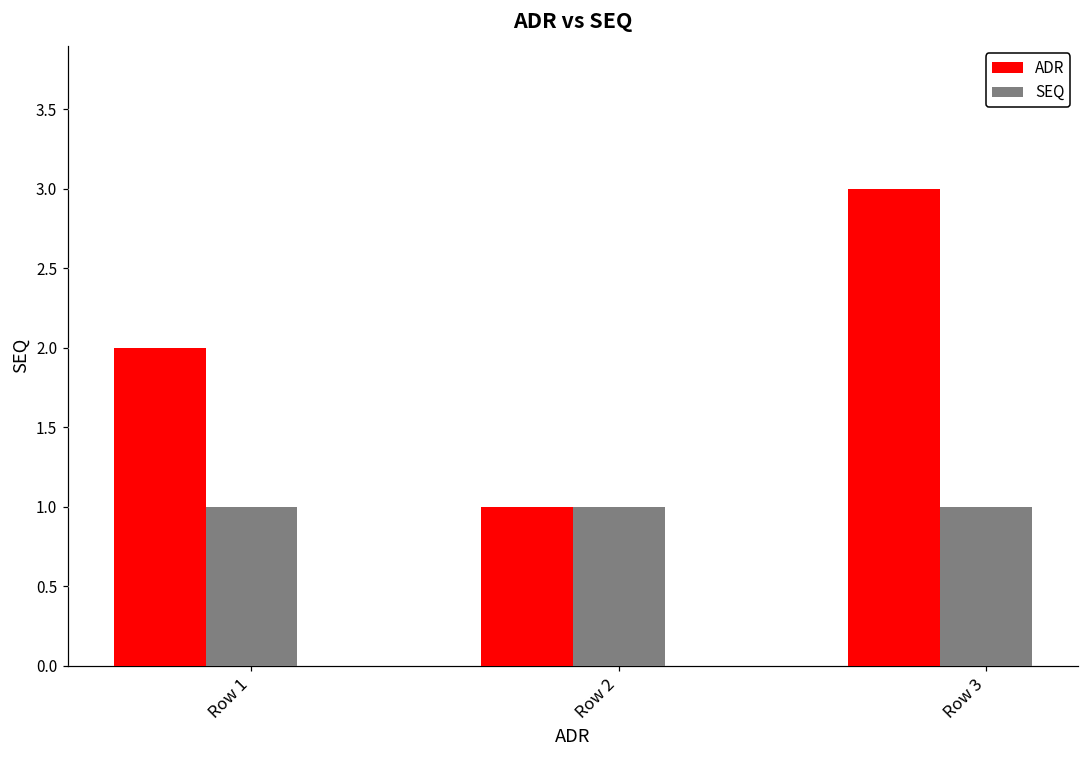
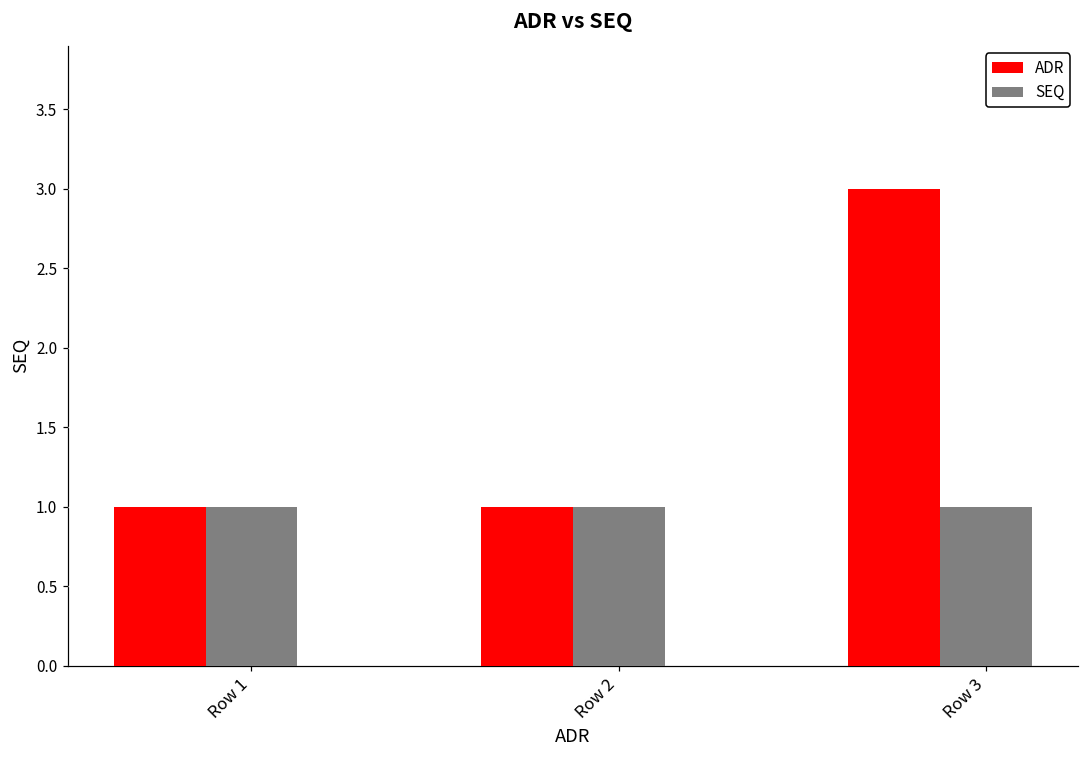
  {
    "ADR": {
-     "Row 1": 2,
+     "Row 1": 1,
      "Row 2": 1,
      "Row 3": 3
    },
    "SEQ": {
      "Row 1": 1,
      "Row 2": 1,
      "Row 3": 1
    }
  }
